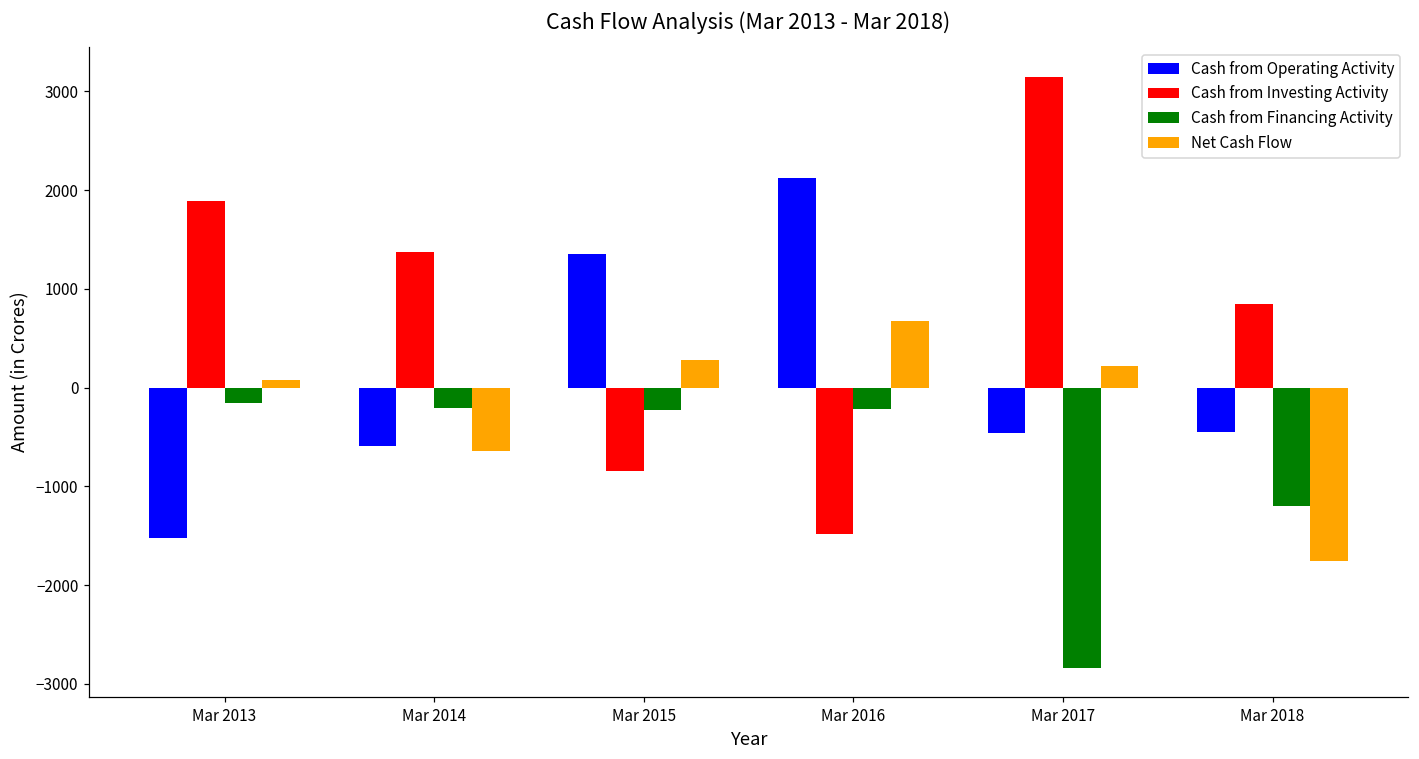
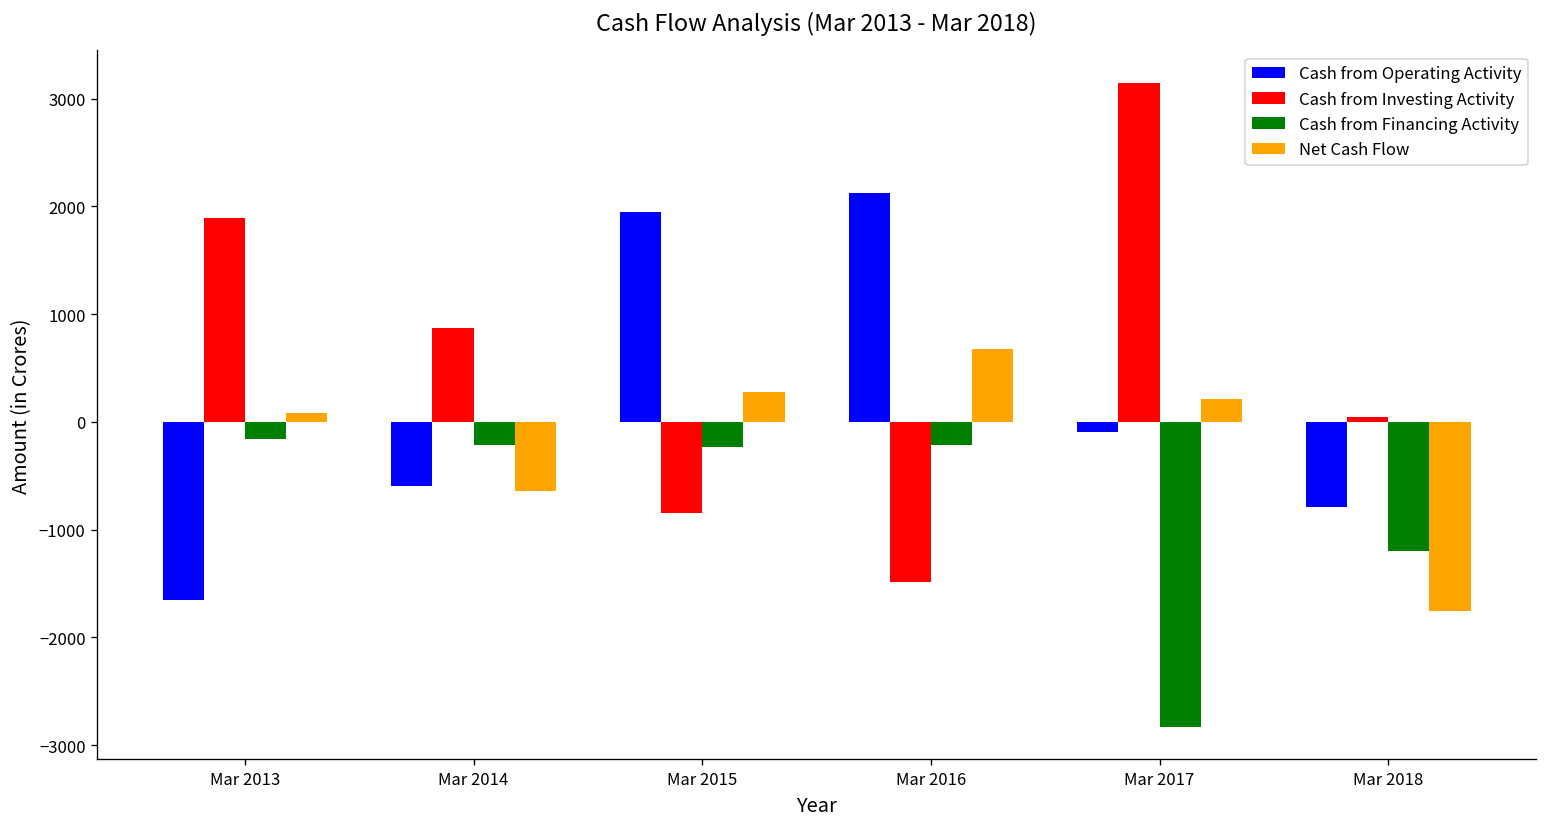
  {
    "Cash from Operating Activity": {
-     "Mar 2013": -1500,
+     "Mar 2013": -1700,
      "Mar 2014": -600,
-     "Mar 2015": 1300,
+     "Mar 2015": 1900,
      "Mar 2016": 2100,
-     "Mar 2017": -500,
-     "Mar 2018": -400
+     "Mar 2017": -100,
+     "Mar 2018": -800
    },
    "Cash from Investing Activity": {
      "Mar 2013": 1900,
-     "Mar 2014": 1400,
+     "Mar 2014": 900,
      "Mar 2015": -800,
      "Mar 2016": -1500,
      "Mar 2017": 3100,
-     "Mar 2018": 900
+     "Mar 2018": 0
    },
    "Cash from Financing Activity": {
      "Mar 2013": -200,
      "Mar 2014": -200,
      "Mar 2015": -200,
      "Mar 2016": -200,
      "Mar 2017": -2800,
      "Mar 2018": -1200
    },
    "Net Cash Flow": {
      "Mar 2013": 100,
      "Mar 2014": -600,
      "Mar 2015": 300,
      "Mar 2016": 700,
      "Mar 2017": 200,
      "Mar 2018": -1800
    }
  }
